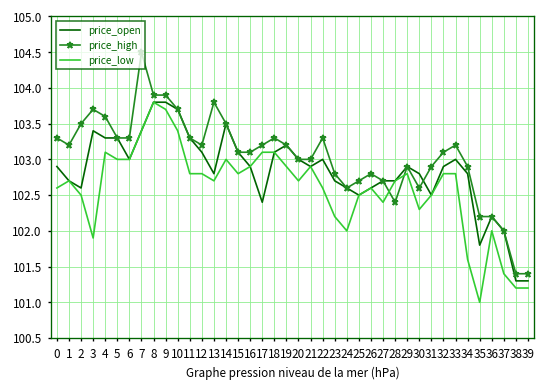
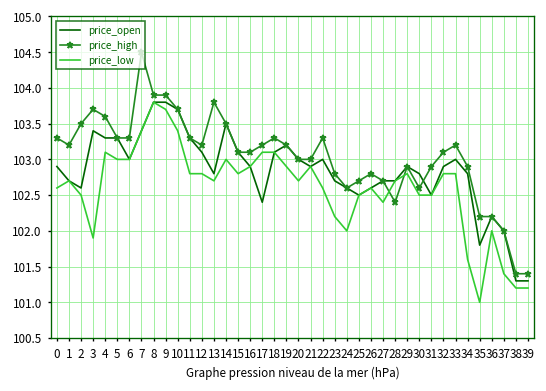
  {
    "price_open": {
      "0": 102.9,
      "2": 102.6,
      "3": 103.4,
      "4": 103.3,
      "9": 103.8,
      "12": 103.1,
      "13": 102.8,
      "17": 102.4,
      "22": 103.0,
      "23": 102.7,
      "30": 102.8,
      "32": 102.9,
      "33": 103.0,
      "34": 102.8,
      "35": 101.8,
      "38": 101.3,
      "39": 101.3
    },
    "price_high": {
      "0": 103.3,
      "1": 103.2,
      "2": 103.5,
      "3": 103.7,
      "4": 103.6,
      "6": 103.3,
      "8": 103.9,
      "9": 103.9,
      "12": 103.2,
      "13": 103.8,
      "16": 103.1,
      "17": 103.2,
      "18": 103.3,
      "21": 103.0,
      "22": 103.3,
      "23": 102.8,
      "25": 102.7,
      "26": 102.8,
      "28": 102.4,
      "30": 102.6,
      "31": 102.9,
      "32": 103.1,
      "33": 103.2,
      "34": 102.9,
      "35": 102.2,
      "38": 101.4,
      "39": 101.4
    },
    "price_low": {
      "0": 102.6,
      "2": 102.5,
      "3": 101.9,
      "4": 103.1,
      "5": 103.0,
      "9": 103.7,
      "10": 103.4,
      "11": 102.8,
      "12": 102.8,
      "13": 102.7,
      "14": 103.0,
      "15": 102.8,
      "17": 103.1,
      "19": 102.9,
      "20": 102.7,
      "22": 102.6,
      "23": 102.2,
      "24": 102.0,
      "27": 102.4,
      "29": 102.8,
-     "30": 102.3,
+     "30": 102.5,
      "32": 102.8,
      "33": 102.8,
      "34": 101.6,
      "35": 101.0,
      "36": 102.0,
      "37": 101.4,
      "38": 101.2,
      "39": 101.2
    }
  }
